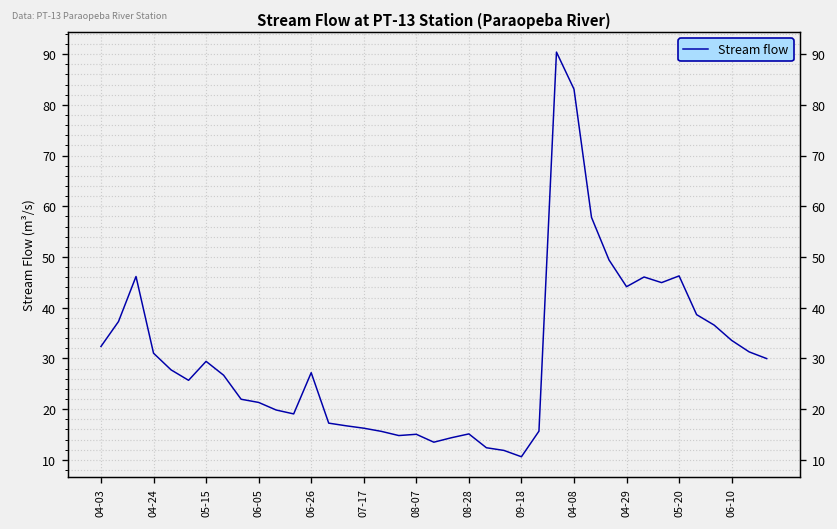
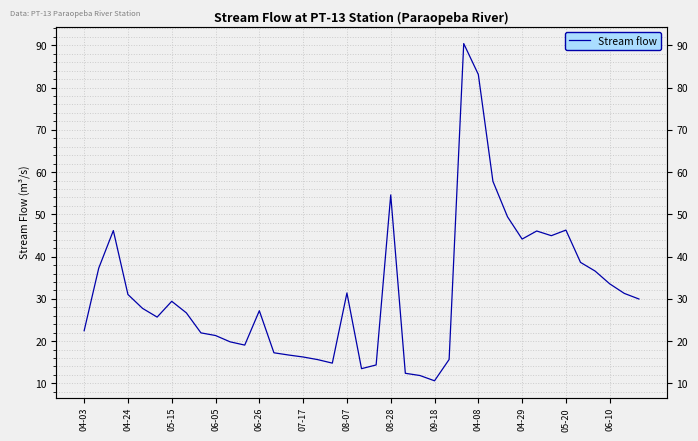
  {
-   "04-03": 32,
+   "04-03": 22,
    "04-24": 31,
    "05-15": 29,
    "06-05": 21,
    "06-26": 27,
    "07-17": 16,
-   "08-07": 15,
-   "08-28": 15,
+   "08-07": 31,
+   "08-28": 55,
    "09-18": 11,
    "04-08": 83,
    "04-29": 44,
    "05-20": 46,
    "06-10": 34
  }
